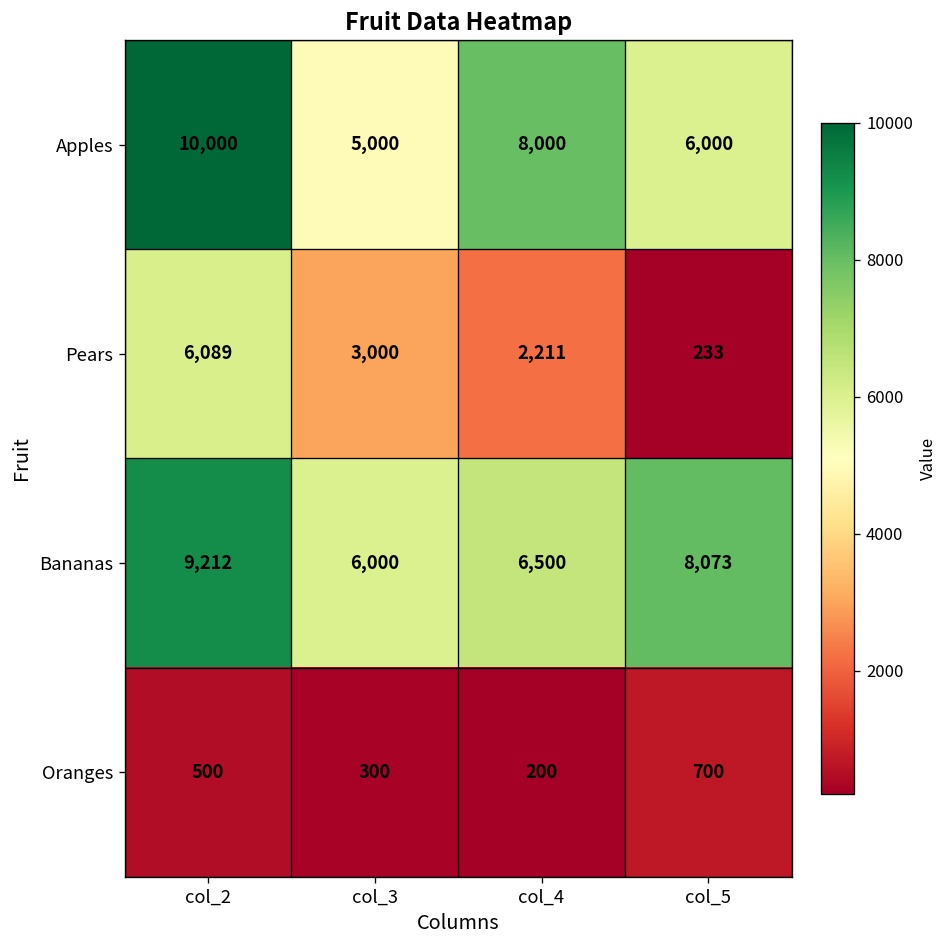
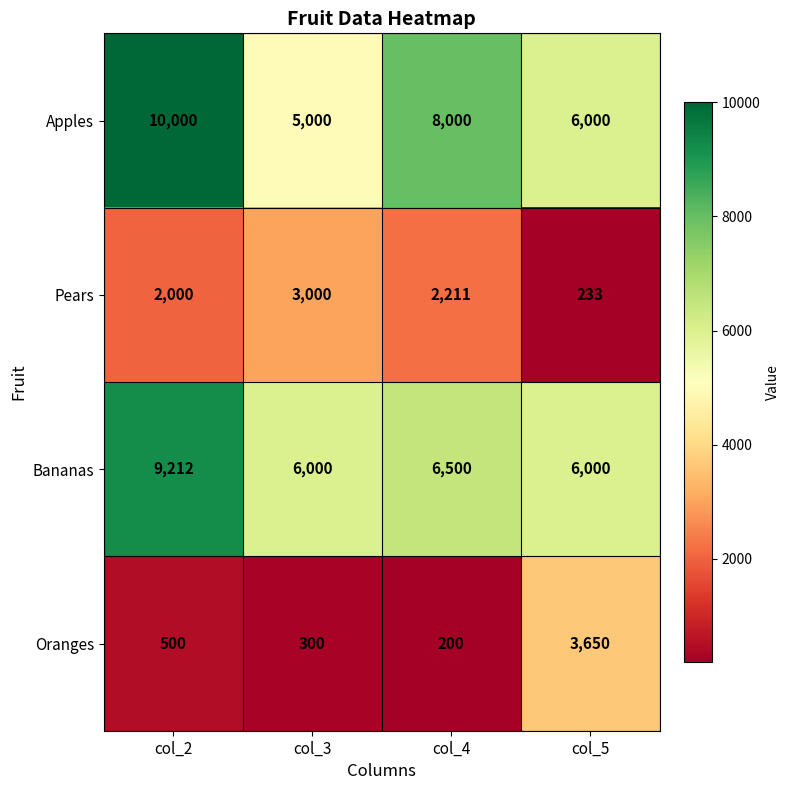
  {
    "Apples": {
      "col_2": "10,000",
      "col_3": "5,000",
      "col_4": "8,000",
      "col_5": "6,000"
    },
    "Pears": {
-     "col_2": "6,089",
+     "col_2": "2,000",
      "col_3": "3,000",
      "col_4": "2,211",
      "col_5": "233"
    },
    "Bananas": {
      "col_2": "9,212",
      "col_3": "6,000",
      "col_4": "6,500",
-     "col_5": "8,073"
+     "col_5": "6,000"
    },
    "Oranges": {
      "col_2": "500",
      "col_3": "300",
      "col_4": "200",
-     "col_5": "700"
+     "col_5": "3,650"
    }
  }
